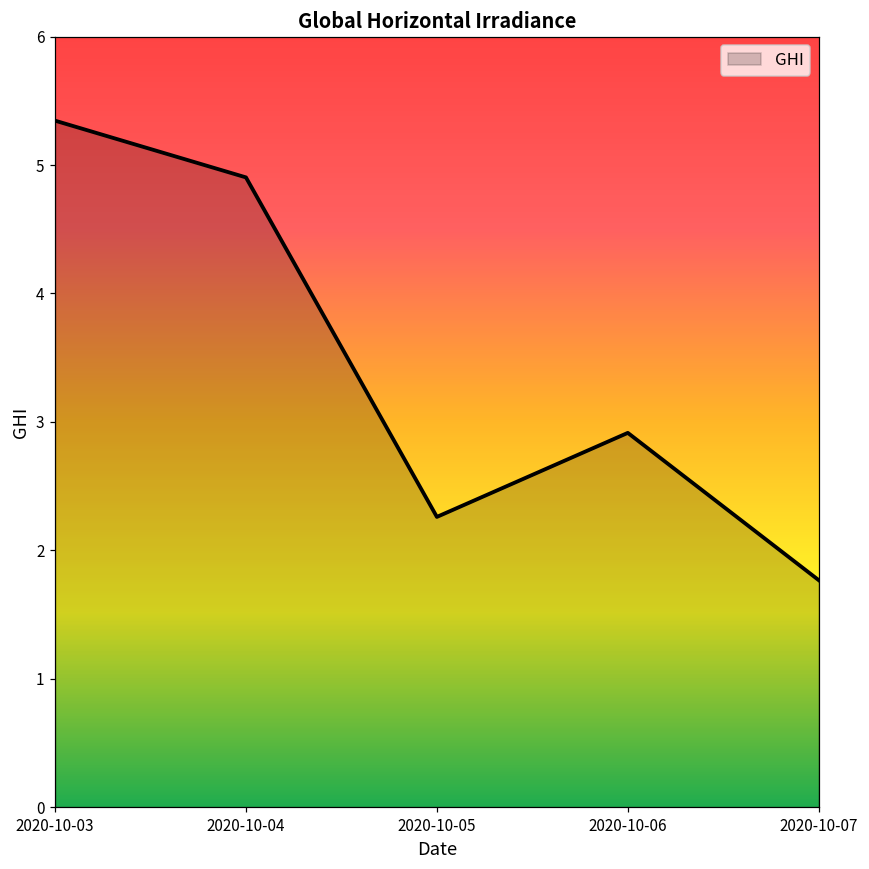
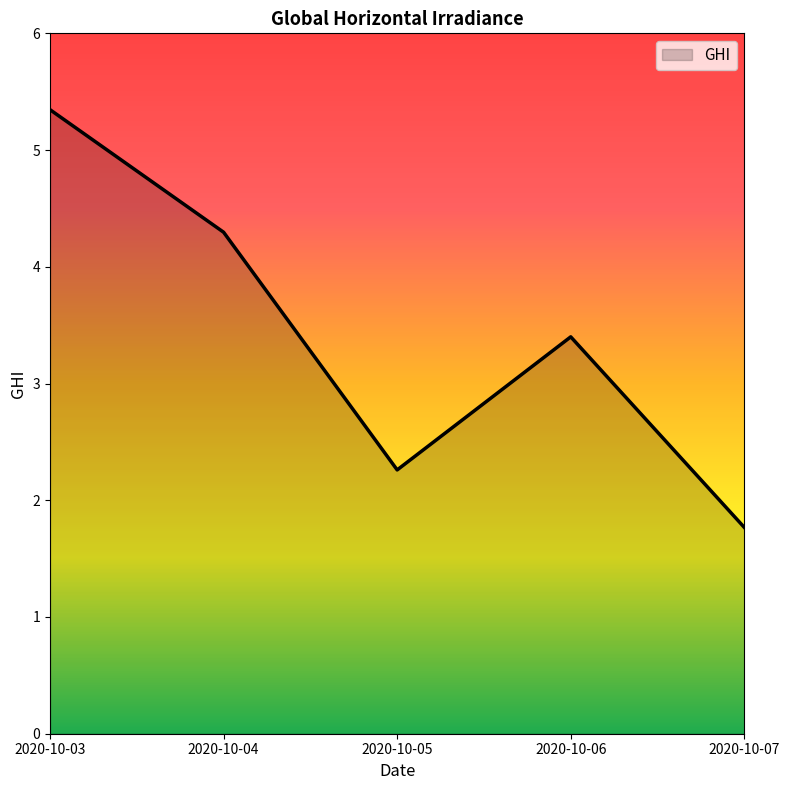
  {
    "2020-10-03": 5.35,
-   "2020-10-04": 4.90,
+   "2020-10-04": 4.30,
    "2020-10-05": 2.26,
-   "2020-10-06": 2.91,
+   "2020-10-06": 3.40,
    "2020-10-07": 1.77
  }
